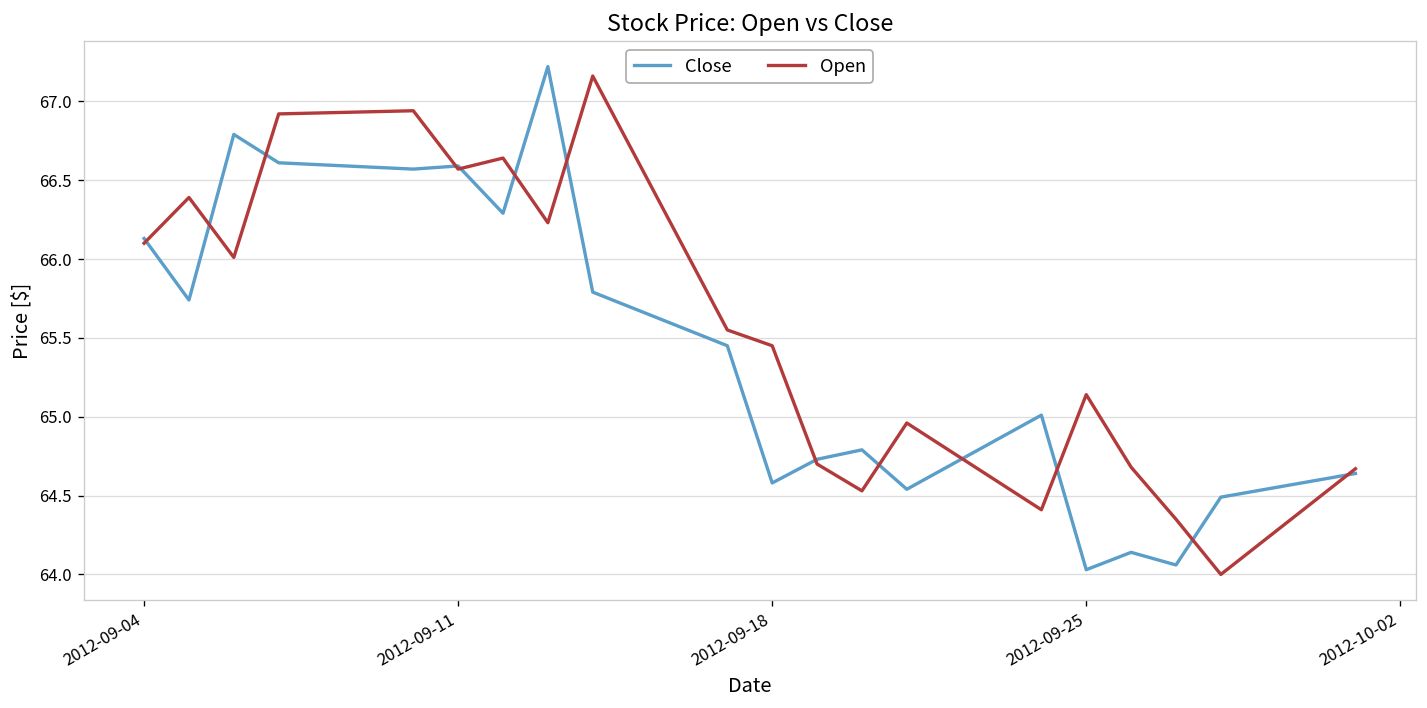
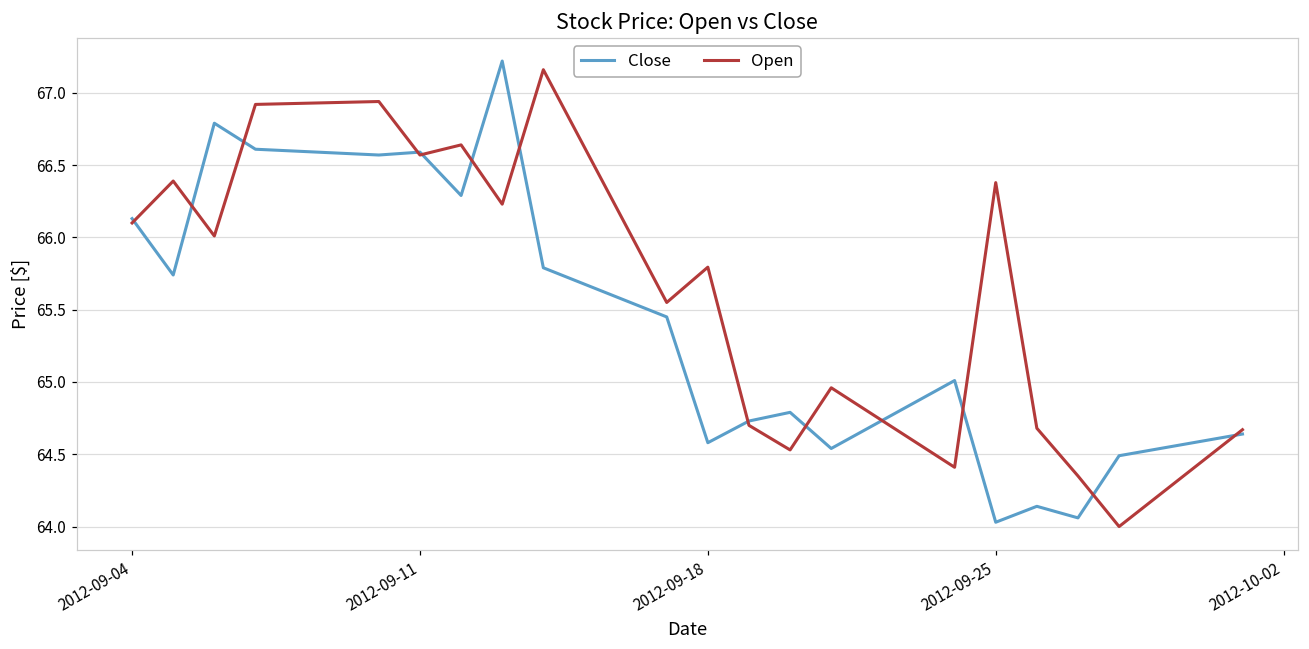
  {
    "Close": {
      "2012-09-04": 66.13,
      "2012-09-11": 66.59,
      "2012-09-18": 64.58,
      "2012-09-25": 64.03
    },
    "Open": {
      "2012-09-04": 66.10,
      "2012-09-11": 66.57,
-     "2012-09-18": 65.45,
-     "2012-09-25": 65.14
+     "2012-09-18": 65.79,
+     "2012-09-25": 66.38
    }
  }
